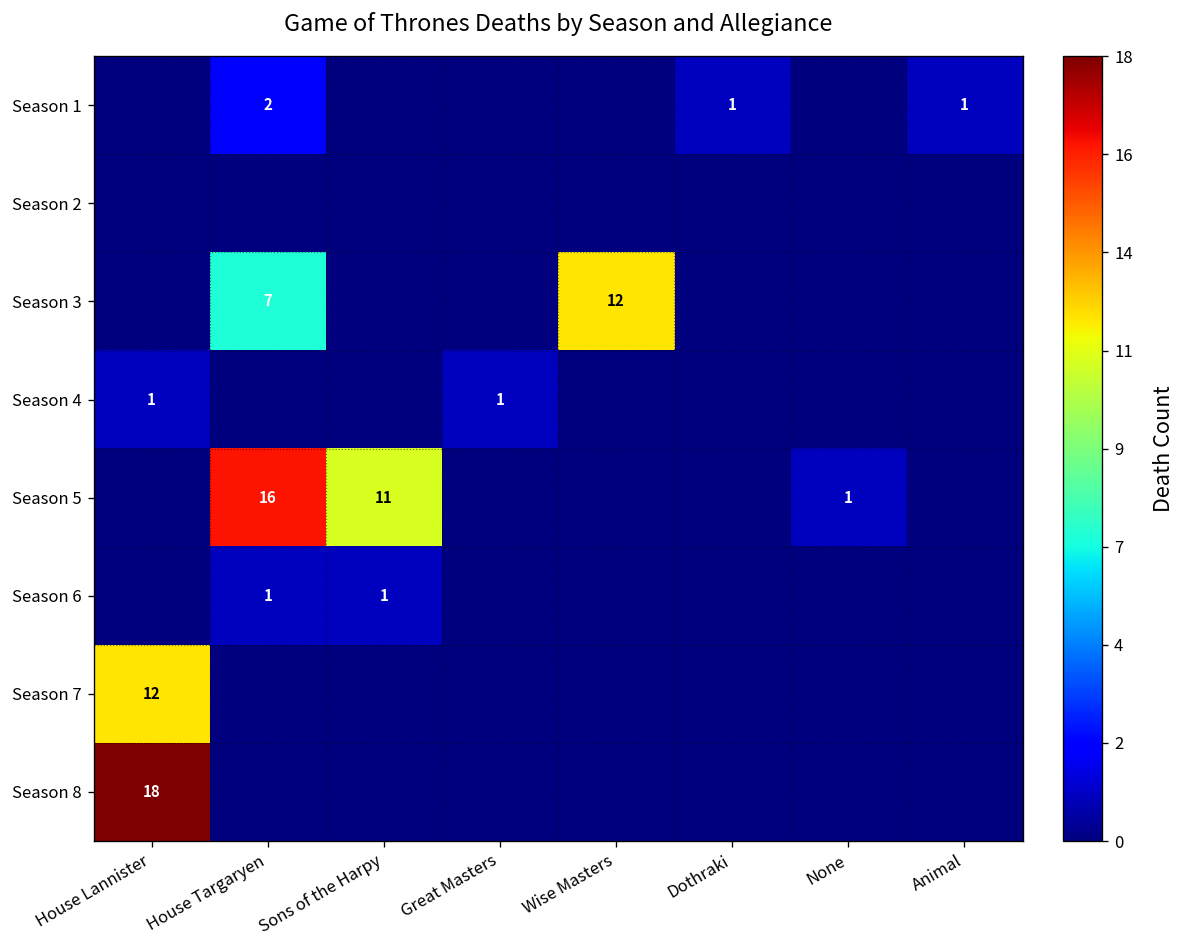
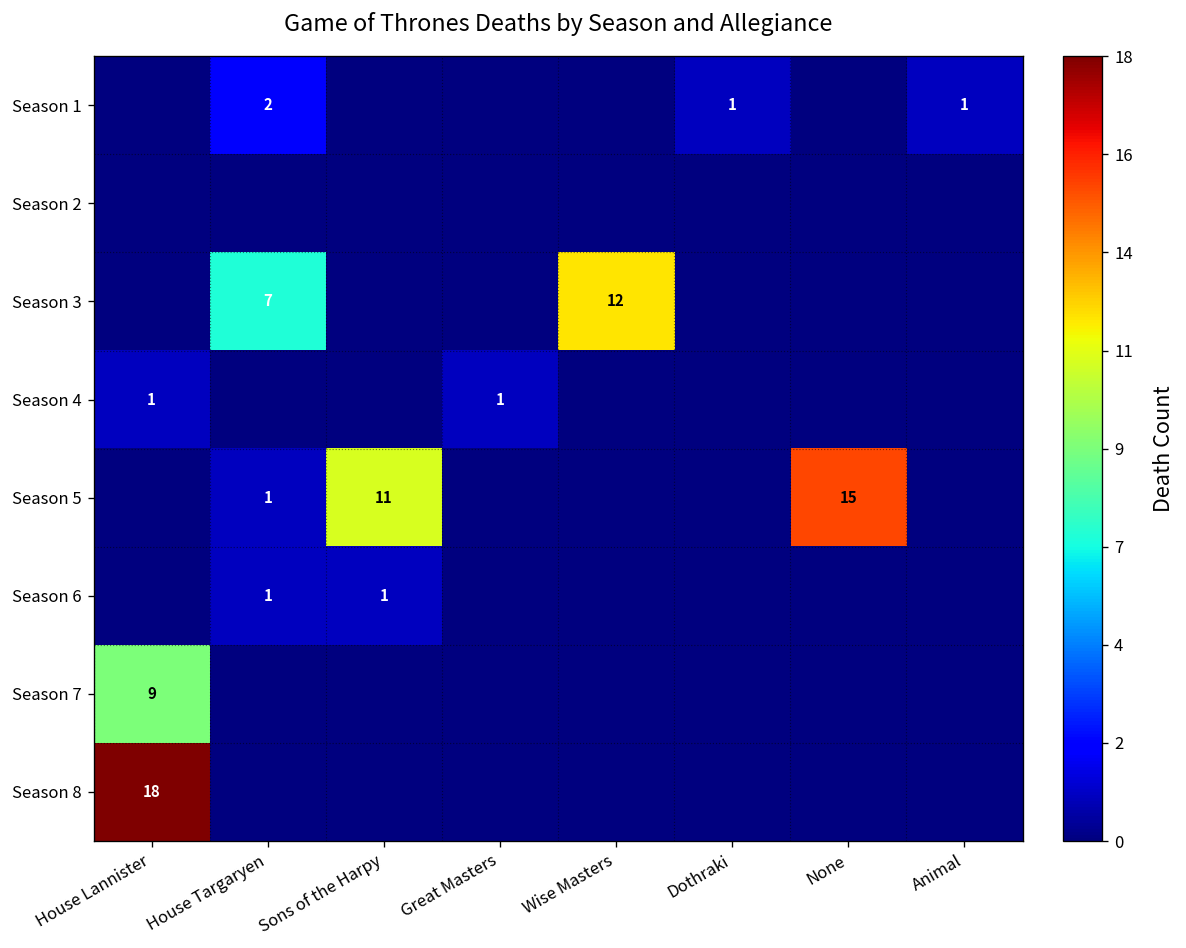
  {
    "Season 1": {
      "House Targaryen": 2,
      "Dothraki": 1,
      "Animal": 1
    },
    "Season 3": {
      "House Targaryen": 7,
      "Wise Masters": 12
    },
    "Season 4": {
      "House Lannister": 1,
      "Great Masters": 1
    },
    "Season 5": {
-     "House Targaryen": 16,
+     "House Targaryen": 1,
      "Sons of the Harpy": 11,
-     "None": 1
+     "None": 15
    },
    "Season 6": {
      "House Targaryen": 1,
      "Sons of the Harpy": 1
    },
    "Season 7": {
-     "House Lannister": 12
+     "House Lannister": 9
    },
    "Season 8": {
      "House Lannister": 18
    }
  }
